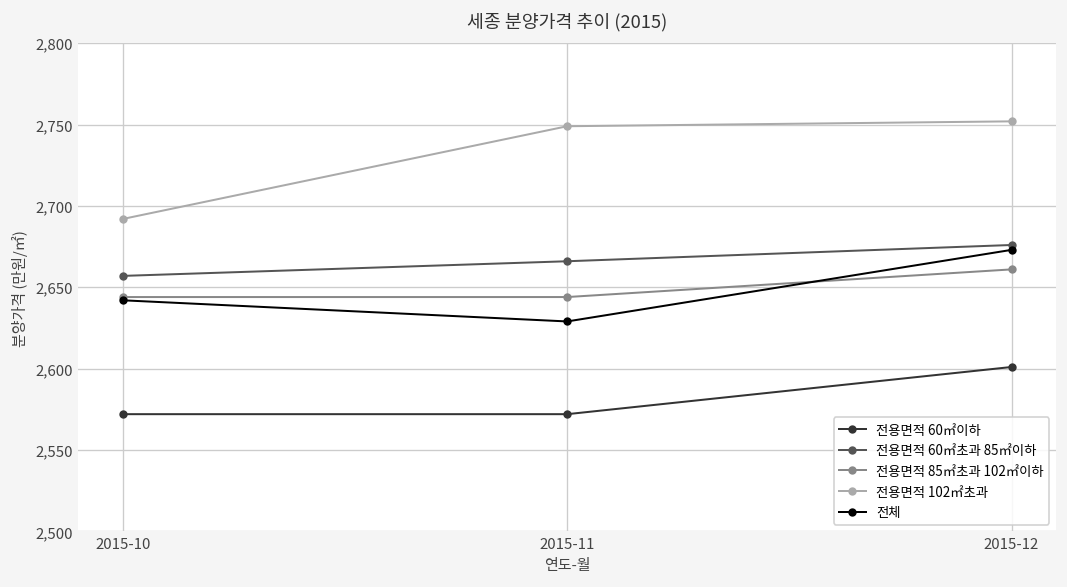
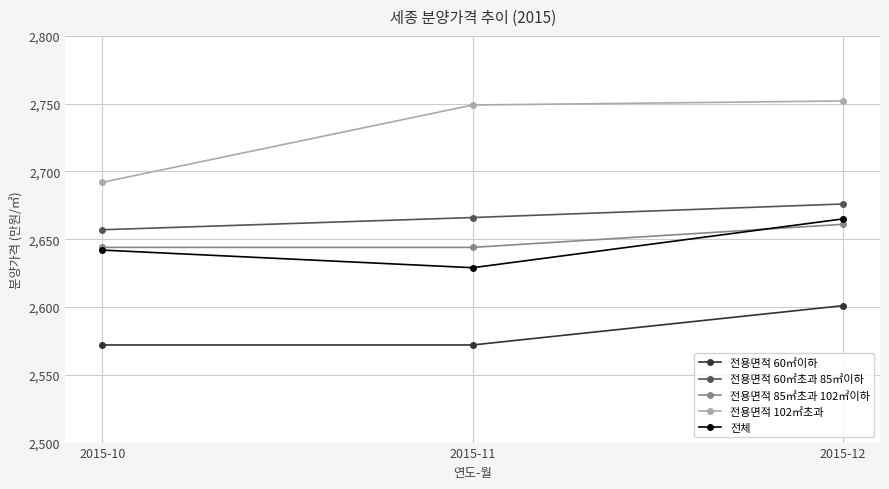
  {
    "전체": {
      "2015-10": "2,642",
      "2015-11": "2,629",
-     "2015-12": "2,673"
+     "2015-12": "2,665"
    }
  }
